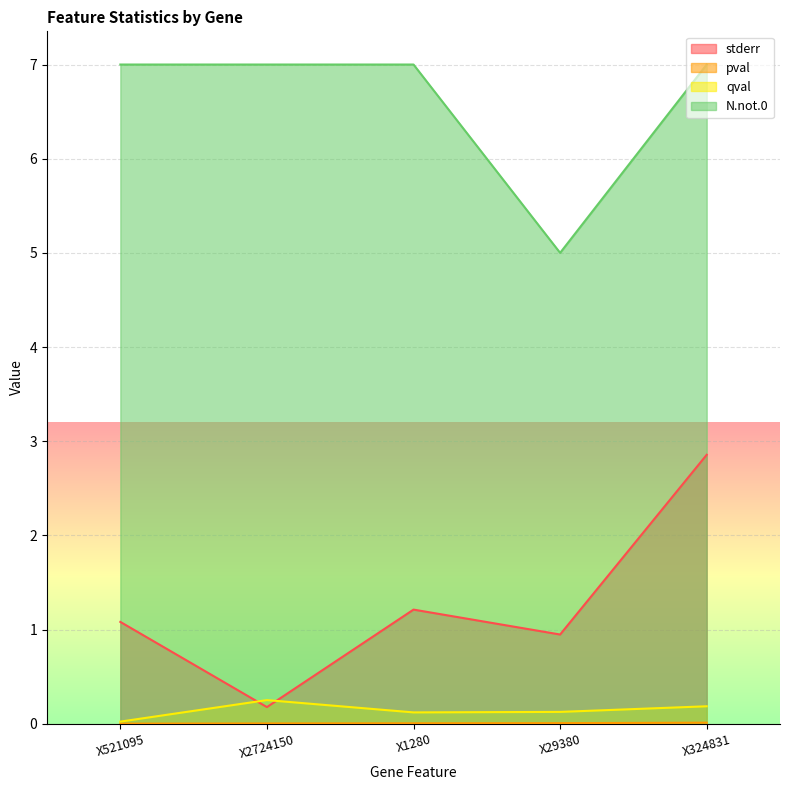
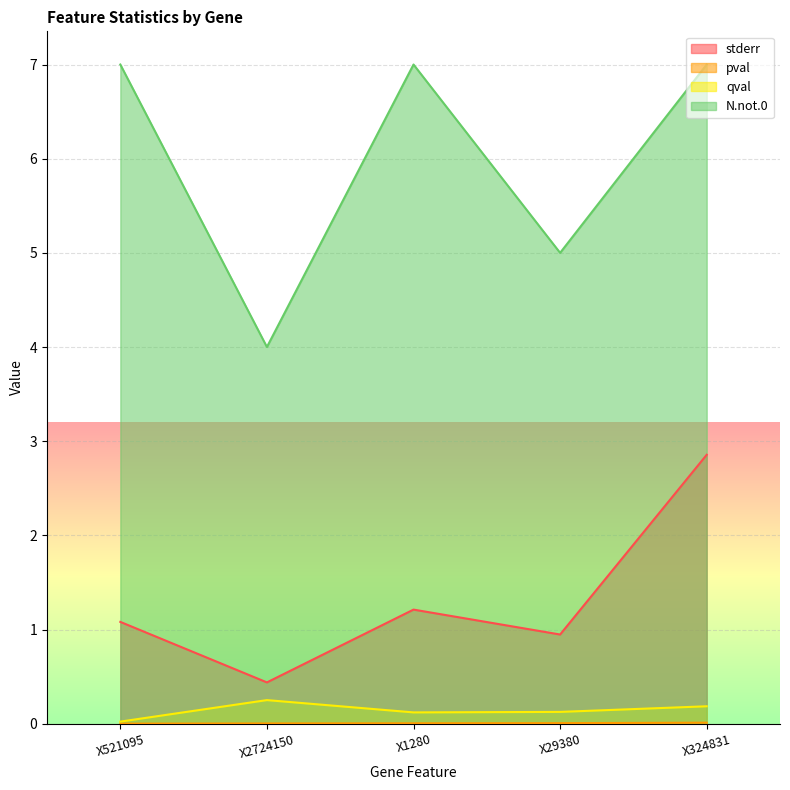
  {
    "stderr": {
      "X521095": 1.1,
-     "X2724150": 0.2,
+     "X2724150": 0.4,
      "X1280": 1.2,
      "X29380": 0.9,
      "X324831": 2.9
    },
    "pval": {
      "X2724150": 0.0,
      "X1280": 0.0,
      "X29380": 0.0,
      "X324831": 0.0
    },
    "qval": {
      "X2724150": 0.3,
      "X1280": 0.1,
      "X29380": 0.1,
      "X324831": 0.2
    },
    "N.not.0": {
      "X521095": 7,
-     "X2724150": 7,
+     "X2724150": 4,
      "X1280": 7,
      "X29380": 5
    }
  }
